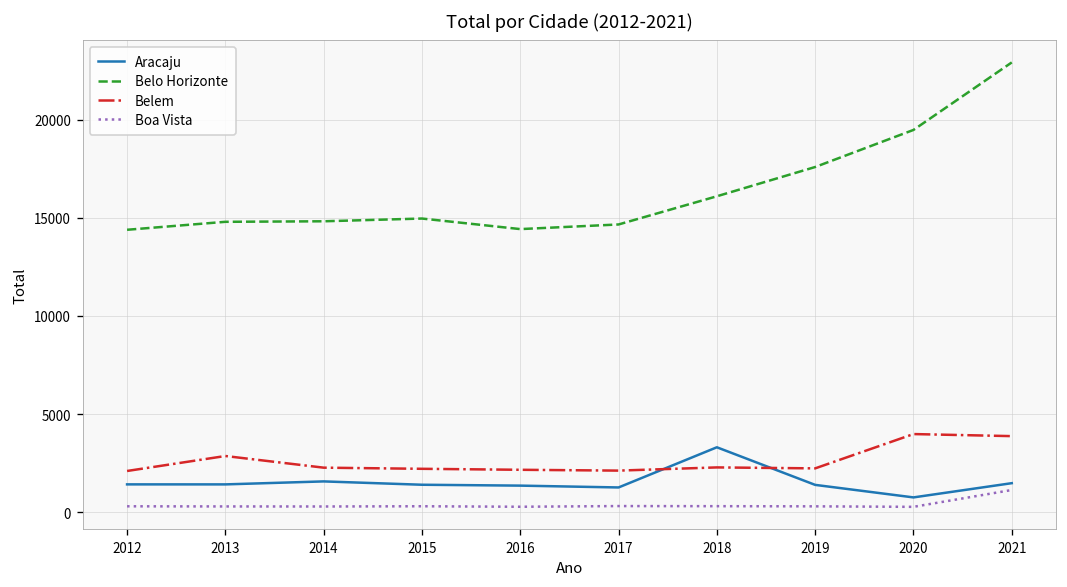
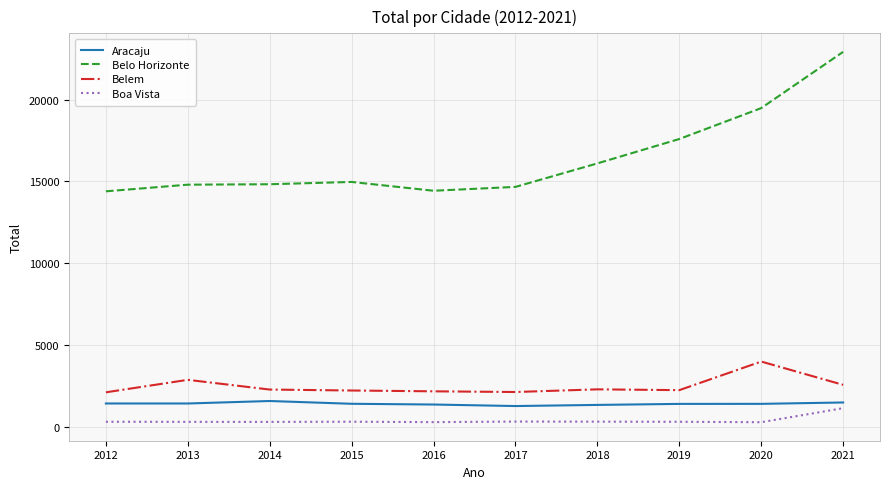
  {
    "Aracaju": {
      "2012": 1400,
      "2013": 1400,
      "2014": 1600,
      "2015": 1400,
      "2016": 1400,
      "2017": 1300,
-     "2018": 3300,
+     "2018": 1300,
      "2019": 1400,
-     "2020": 800,
+     "2020": 1400,
      "2021": 1500
    },
    "Belo Horizonte": {
      "2012": 14400,
      "2013": 14800,
      "2014": 14800,
      "2015": 15000,
      "2016": 14400,
      "2017": 14700,
      "2018": 16100,
      "2019": 17600,
      "2020": 19500,
      "2021": 22900
    },
    "Belem": {
      "2012": 2100,
      "2013": 2900,
      "2014": 2300,
      "2015": 2200,
      "2016": 2200,
      "2017": 2100,
      "2018": 2300,
      "2019": 2200,
      "2020": 4000,
-     "2021": 3900
+     "2021": 2600
    },
    "Boa Vista": {
      "2012": 300,
      "2013": 300,
      "2014": 300,
      "2015": 300,
      "2016": 300,
      "2017": 300,
      "2018": 300,
      "2019": 300,
      "2020": 300,
      "2021": 1100
    }
  }
